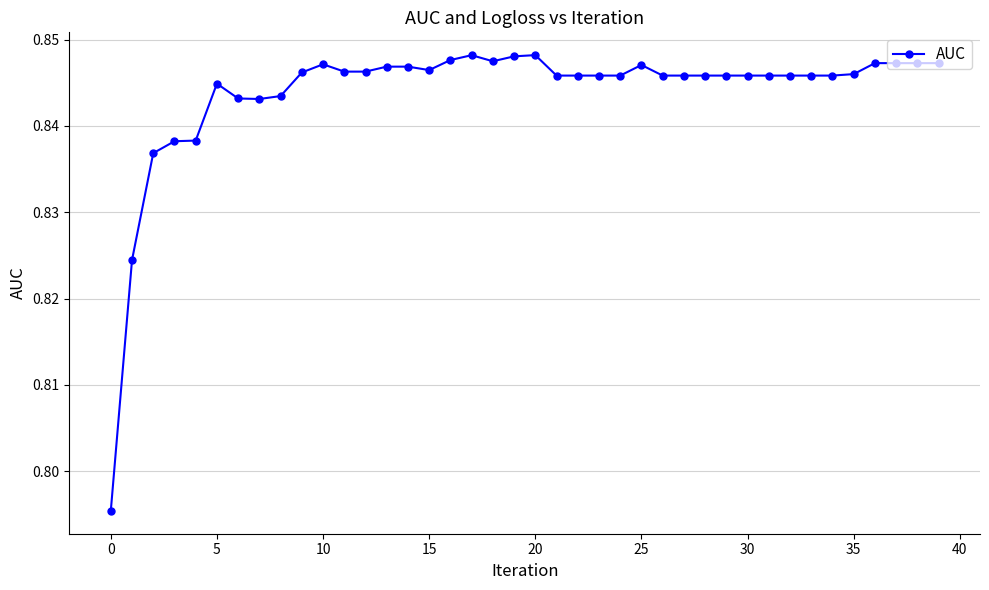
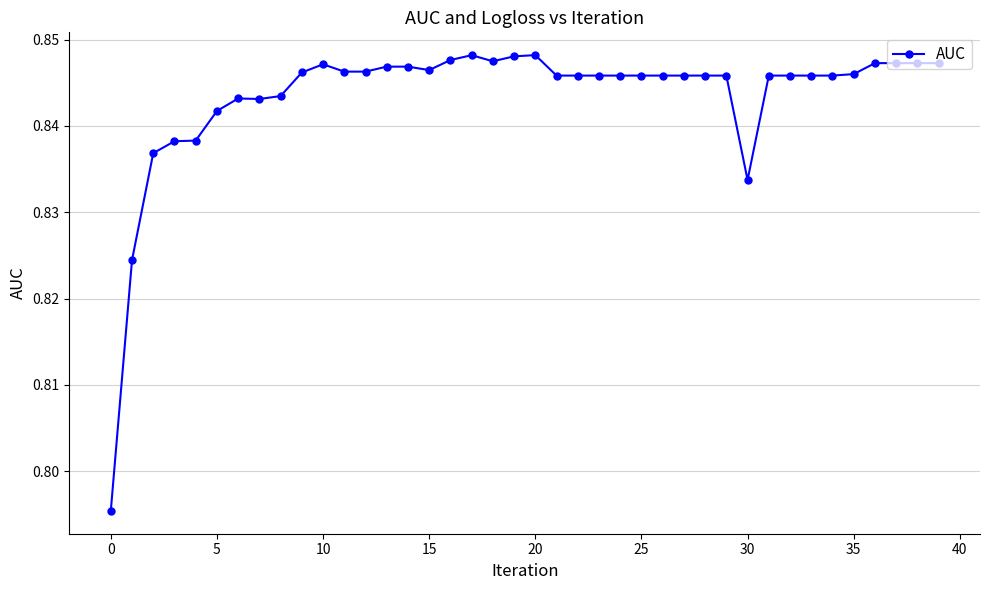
  {
    "0": 0.795,
-   "5": 0.845,
+   "5": 0.842,
    "10": 0.847,
    "15": 0.846,
    "20": 0.848,
-   "25": 0.847,
-   "30": 0.846,
+   "25": 0.846,
+   "30": 0.834,
    "35": 0.846
  }
